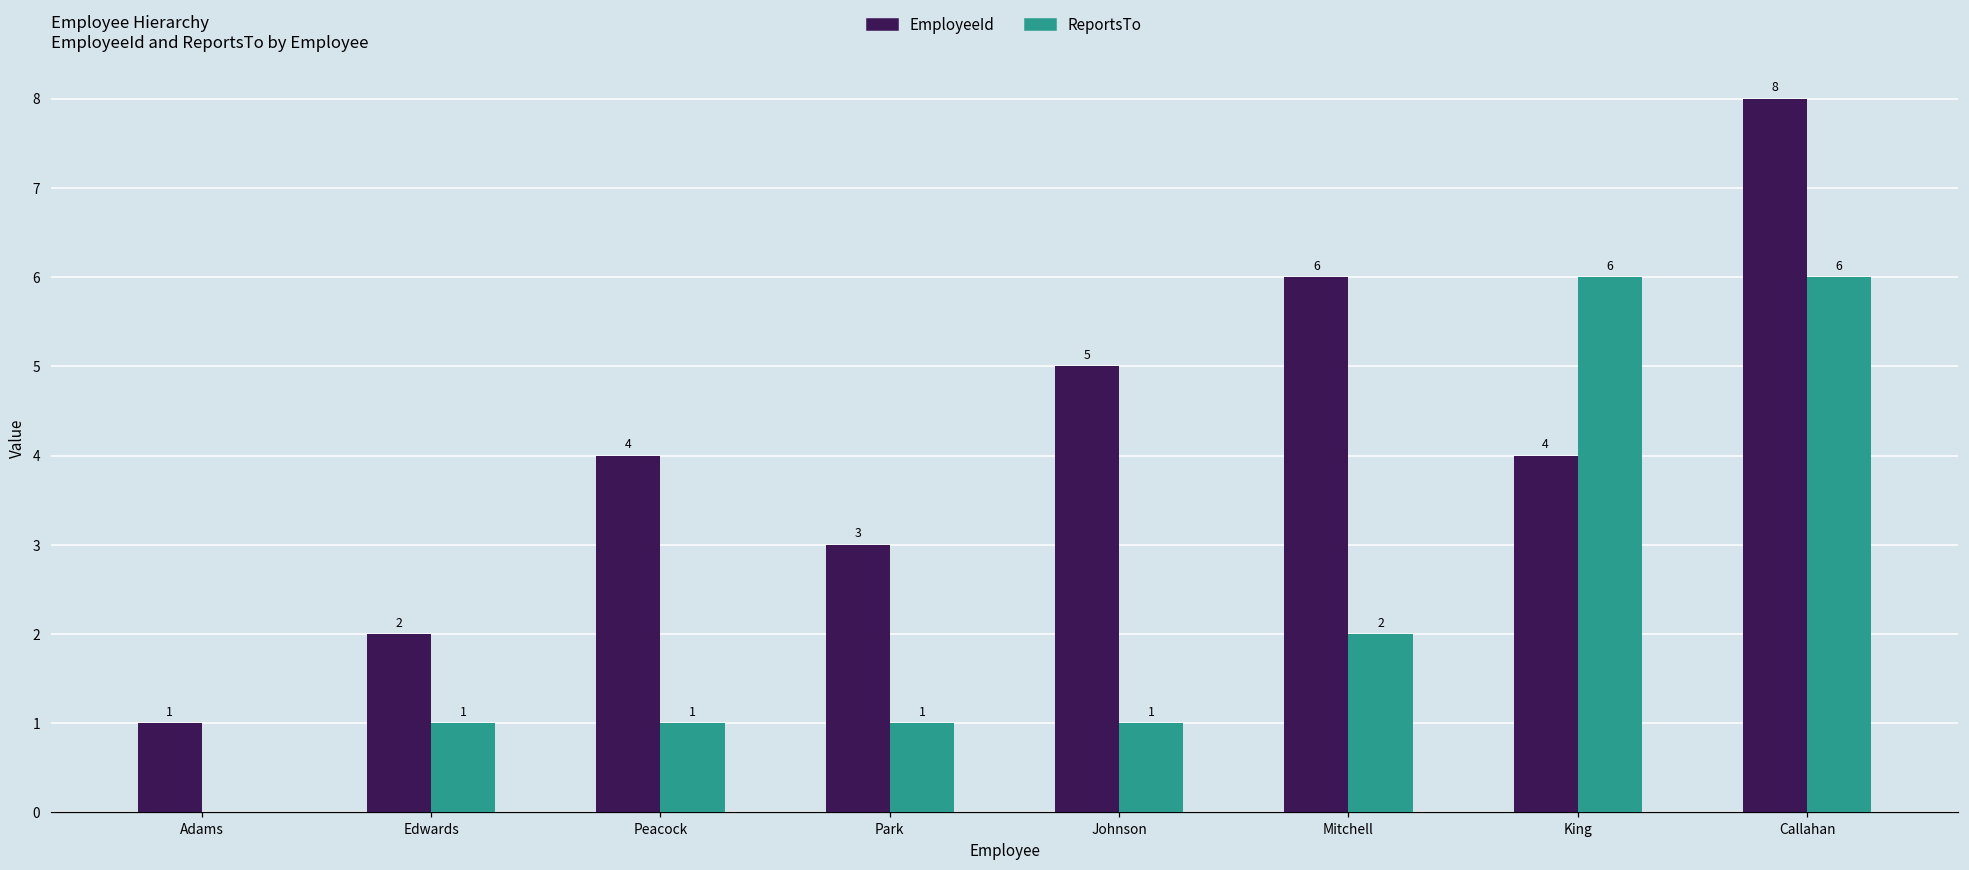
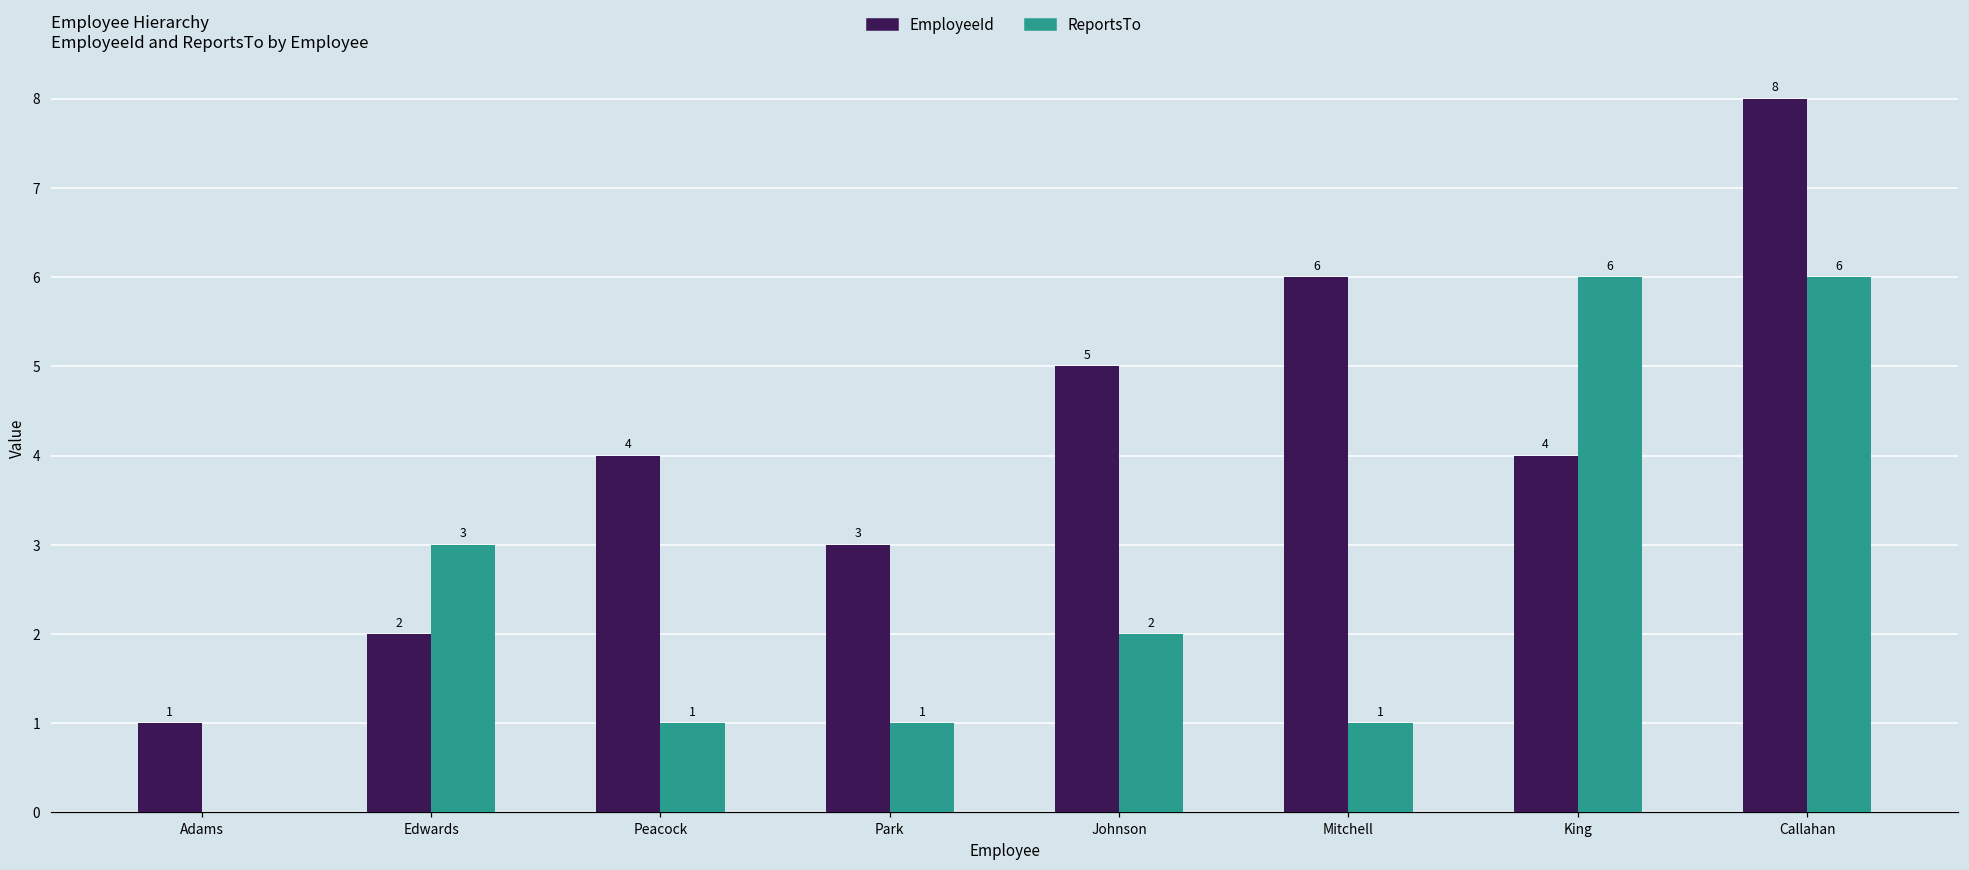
  {
    "EmployeeId": {
      "Adams": 1,
      "Edwards": 2,
      "Peacock": 4,
      "Park": 3,
      "Johnson": 5,
      "Mitchell": 6,
      "King": 4,
      "Callahan": 8
    },
    "ReportsTo": {
-     "Edwards": 1,
+     "Edwards": 3,
      "Peacock": 1,
      "Park": 1,
-     "Johnson": 1,
-     "Mitchell": 2,
+     "Johnson": 2,
+     "Mitchell": 1,
      "King": 6,
      "Callahan": 6
    }
  }
